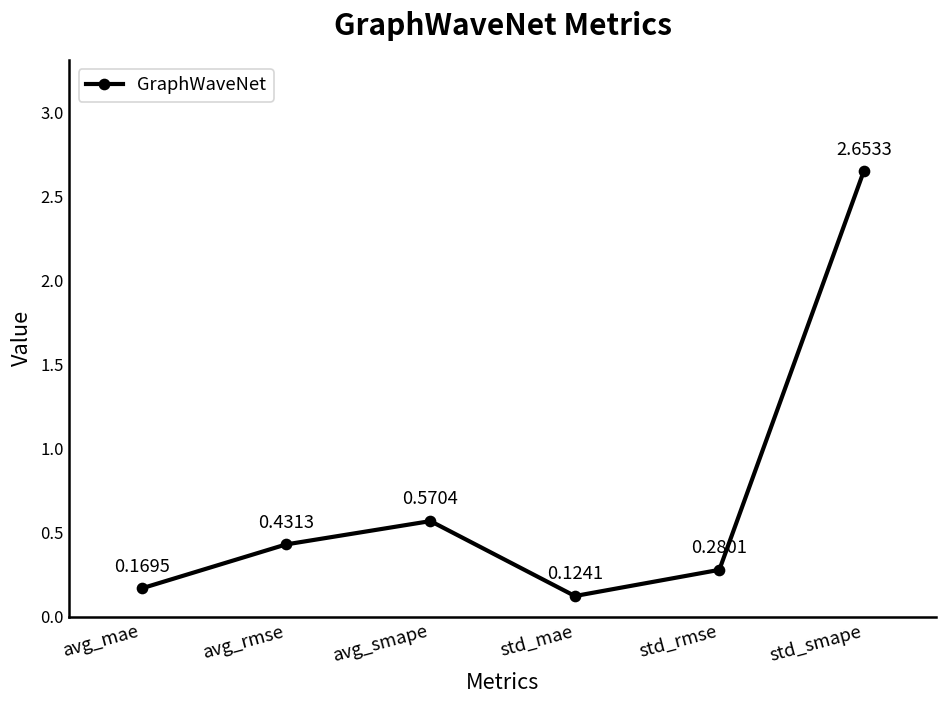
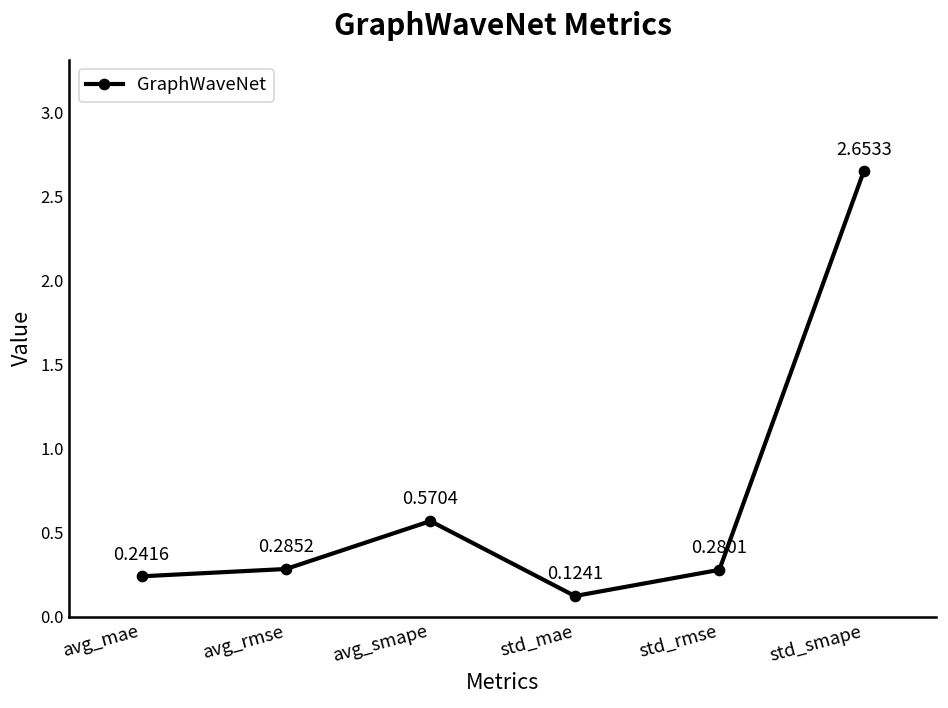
  {
-   "avg_mae": 0.1695,
-   "avg_rmse": 0.4313,
+   "avg_mae": 0.2416,
+   "avg_rmse": 0.2852,
    "avg_smape": 0.5704,
    "std_mae": 0.1241,
    "std_rmse": 0.2801,
    "std_smape": 2.6533
  }
